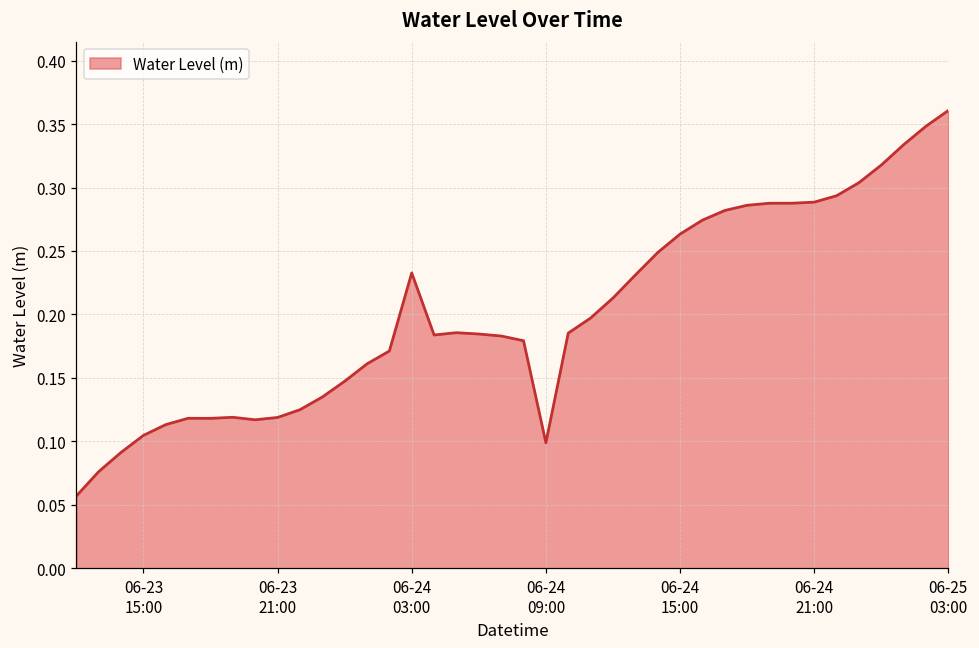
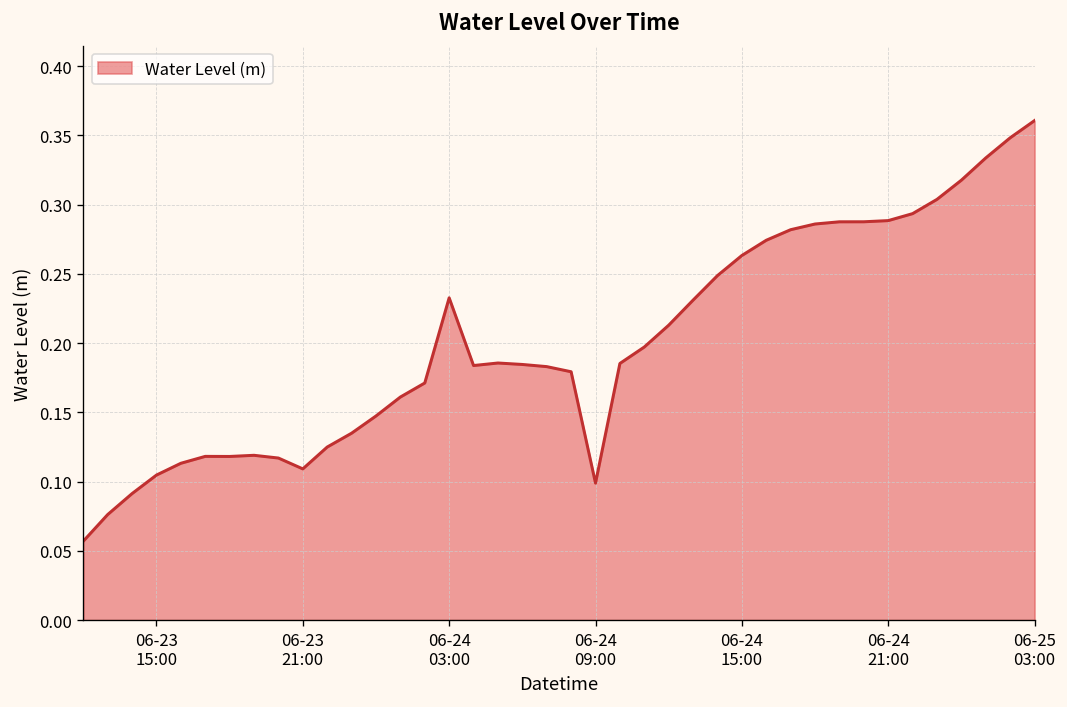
  {
    "06-23 15:00": 0.105,
-   "06-23 21:00": 0.119,
+   "06-23 21:00": 0.109,
    "06-24 03:00": 0.233,
    "06-24 09:00": 0.099,
    "06-24 15:00": 0.263,
    "06-24 21:00": 0.288,
    "06-25 03:00": 0.361
  }
